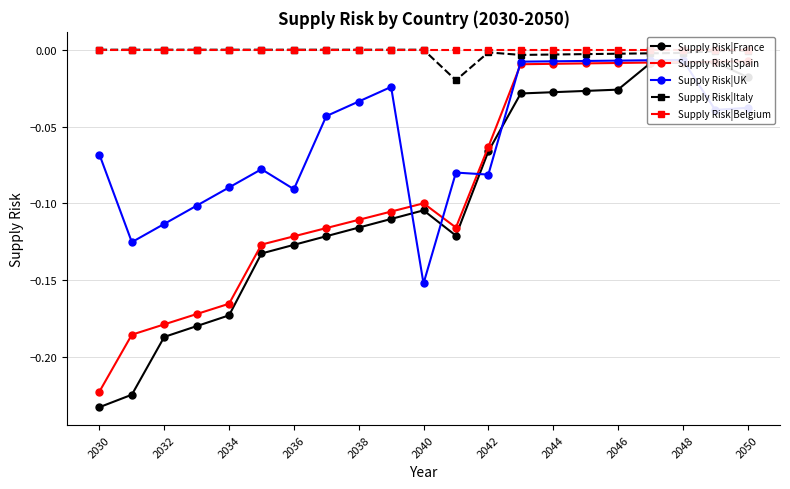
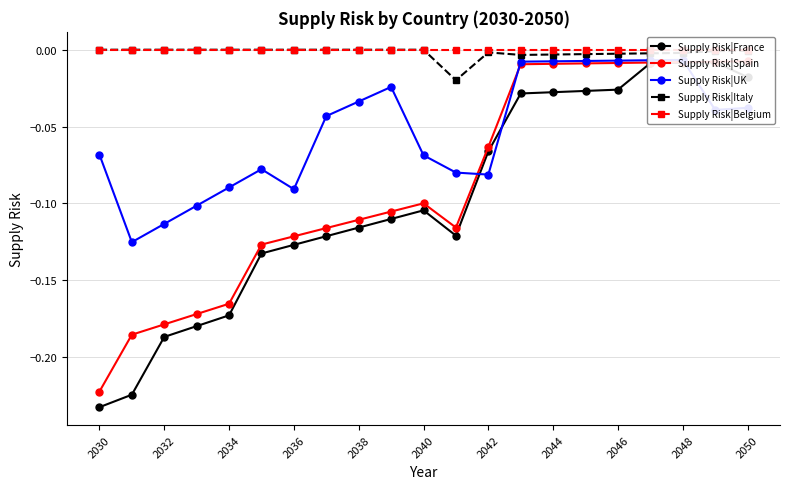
  {
    "Supply Risk|UK": {
      "2030": -0.068,
      "2032": -0.113,
      "2034": -0.090,
      "2036": -0.091,
      "2038": -0.034,
-     "2040": -0.152,
+     "2040": -0.069,
      "2042": -0.081
    }
  }
